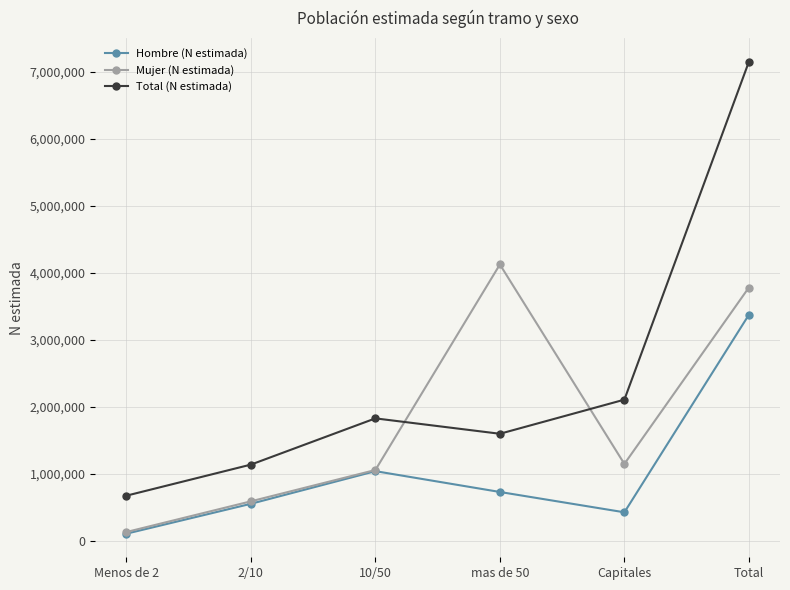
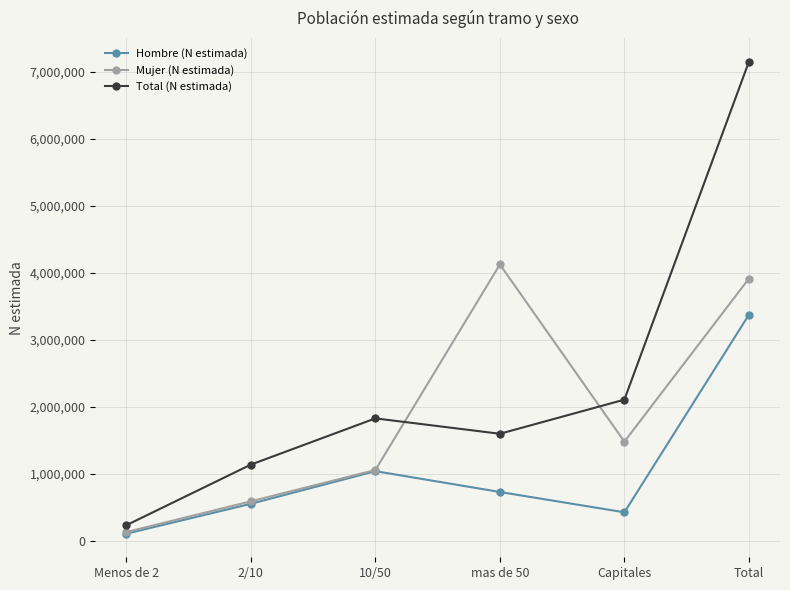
  {
    "Hombre (N estimada)": {
      "mas de 50": "700,000",
      "Capitales": "400,000",
      "Total": "3,400,000"
    },
    "Mujer (N estimada)": {
      "mas de 50": "4,100,000",
-     "Capitales": "1,100,000",
-     "Total": "3,800,000"
+     "Capitales": "1,500,000",
+     "Total": "3,900,000"
    },
    "Total (N estimada)": {
-     "Menos de 2": "700,000",
+     "Menos de 2": "200,000",
      "2/10": "1,100,000",
      "10/50": "1,800,000",
      "mas de 50": "1,600,000",
      "Capitales": "2,100,000",
      "Total": "7,100,000"
    }
  }
